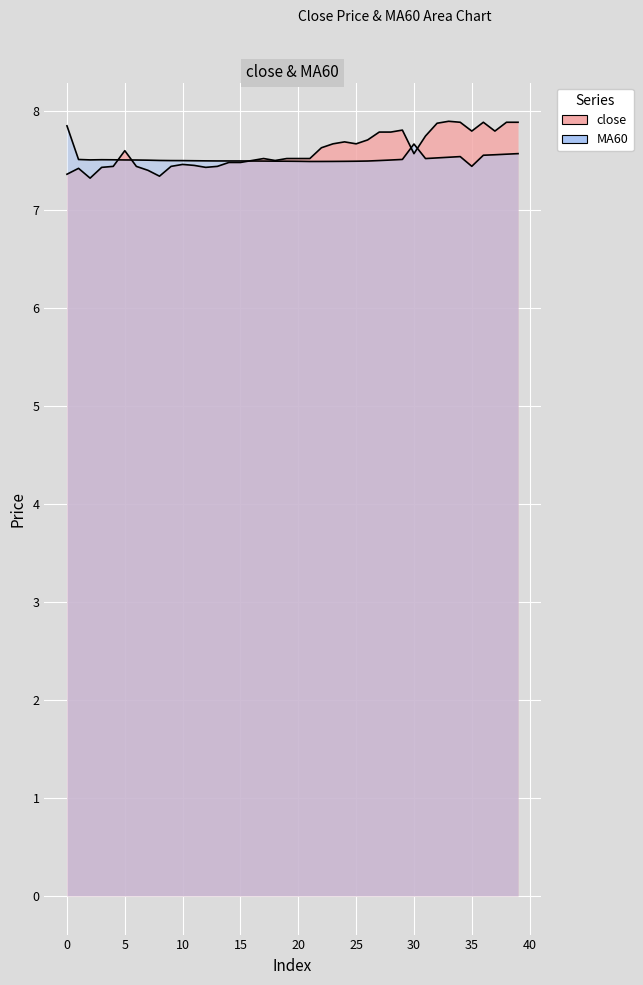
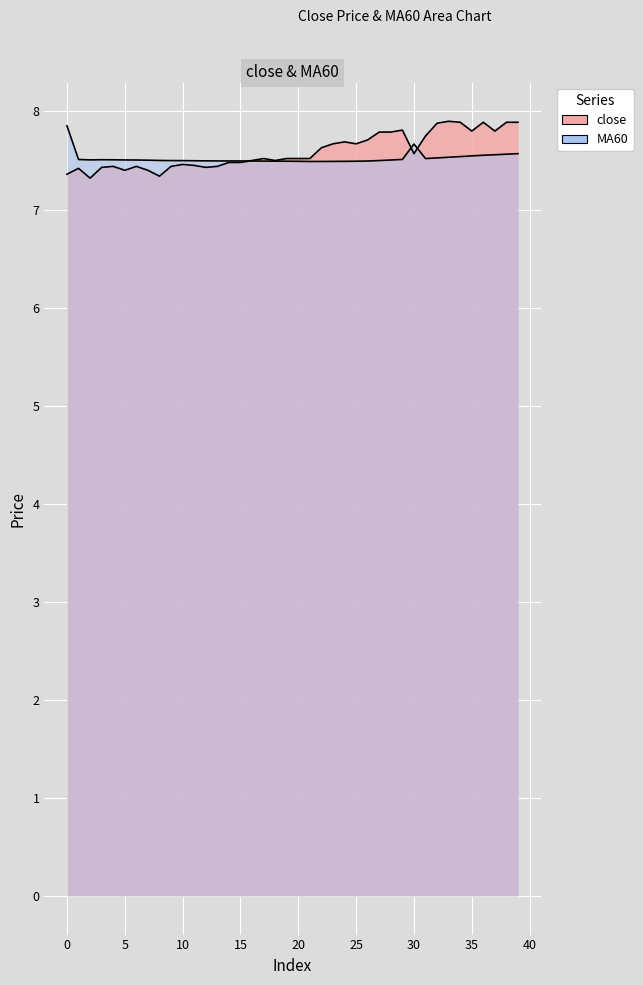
  {
    "close": {
      "0": 7.4,
-     "5": 7.6,
+     "5": 7.4,
      "10": 7.5,
      "20": 7.5,
      "25": 7.7,
      "30": 7.6,
      "35": 7.8
    },
    "MA60": {
      "0": 7.9,
      "5": 7.5,
      "10": 7.5,
      "20": 7.5,
      "25": 7.5,
      "30": 7.7,
-     "35": 7.4
+     "35": 7.5
    }
  }
